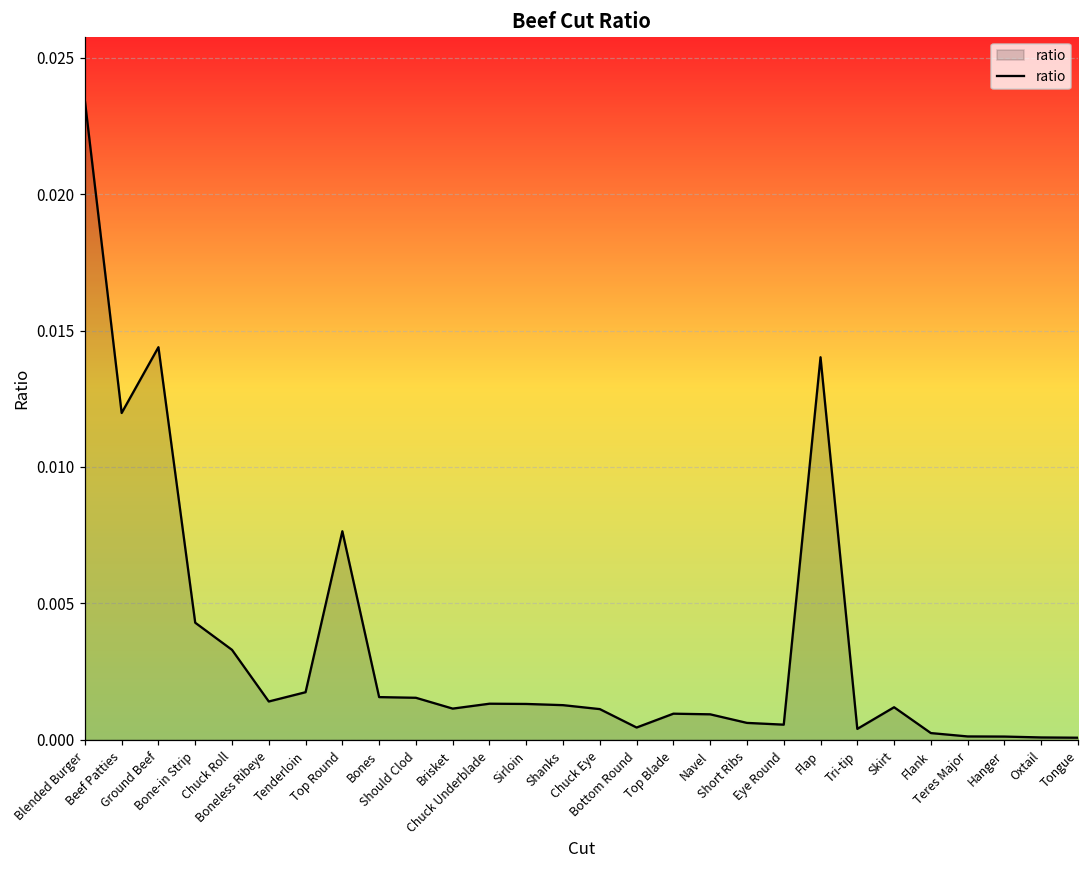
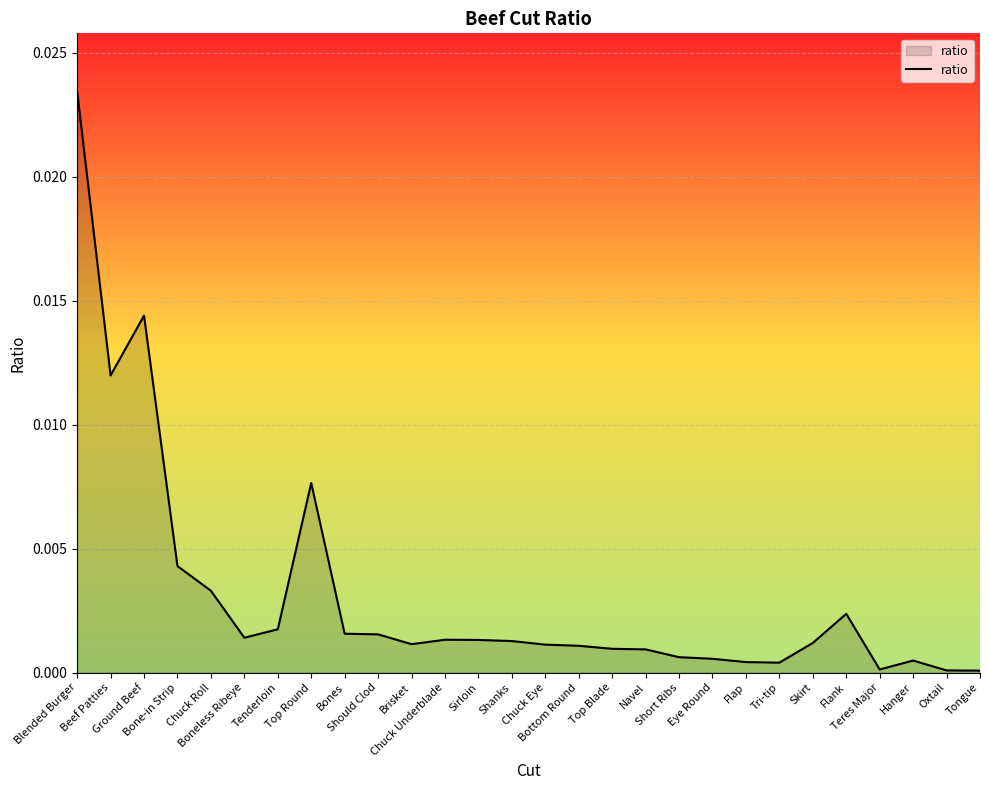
  {
    "Blended Burger": 0.0234,
    "Beef Patties": 0.0120,
    "Ground Beef": 0.0144,
    "Bone-in Strip": 0.0043,
    "Chuck Roll": 0.0033,
    "Boneless Ribeye": 0.0014,
    "Tenderloin": 0.0017,
    "Top Round": 0.0076,
    "Bones": 0.0016,
    "Should Clod": 0.0015,
    "Brisket": 0.0011,
    "Chuck Underblade": 0.0013,
    "Sirloin": 0.0013,
    "Shanks": 0.0013,
    "Chuck Eye": 0.0011,
-   "Bottom Round": 0.0004,
+   "Bottom Round": 0.0011,
    "Top Blade": 0.0010,
    "Navel": 0.0009,
    "Short Ribs": 0.0006,
    "Eye Round": 0.0006,
-   "Flap": 0.0140,
+   "Flap": 0.0004,
    "Tri-tip": 0.0004,
    "Skirt": 0.0012,
-   "Flank": 0.0002,
+   "Flank": 0.0024,
    "Teres Major": 0.0001,
-   "Hanger": 0.0001,
+   "Hanger": 0.0005,
    "Oxtail": 0.0001,
    "Tongue": 0.0001
  }
